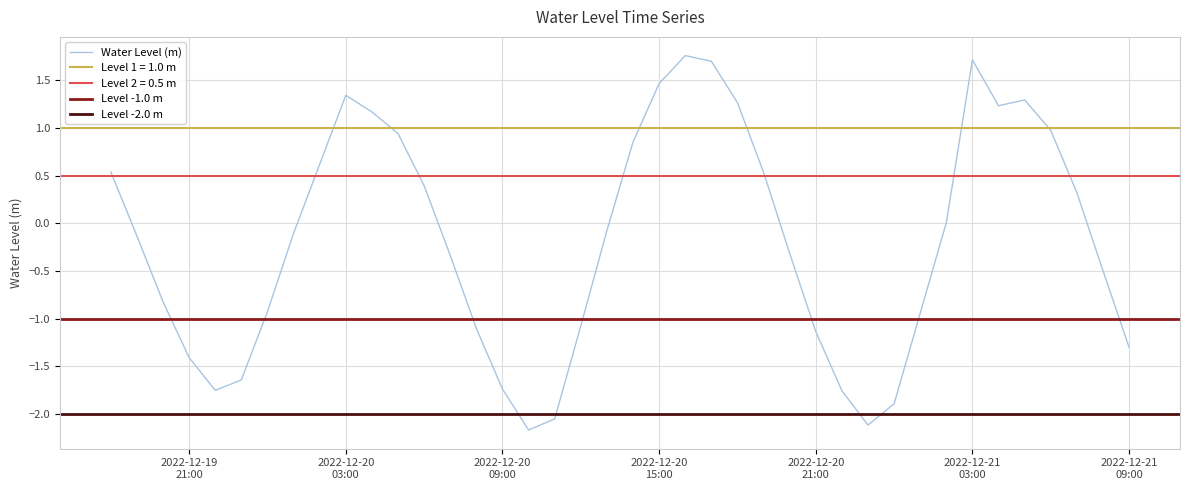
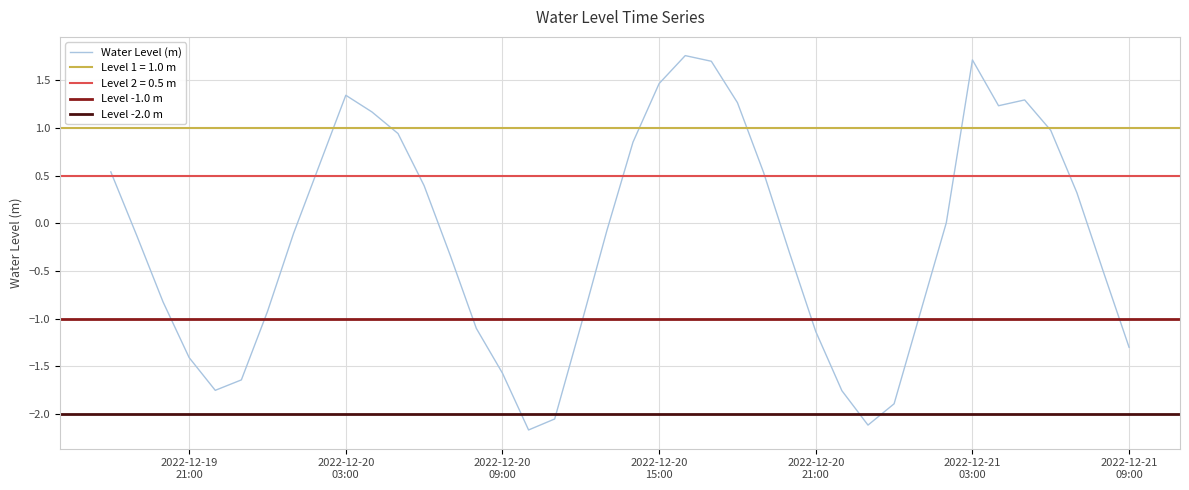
  {
    "2022-12-19 21:00": -1.4,
    "2022-12-20 03:00": 1.3,
-   "2022-12-20 09:00": -1.7,
+   "2022-12-20 09:00": -1.6,
    "2022-12-20 15:00": 1.5,
    "2022-12-20 21:00": -1.1,
    "2022-12-21 03:00": 1.7,
    "2022-12-21 09:00": -1.3
  }
